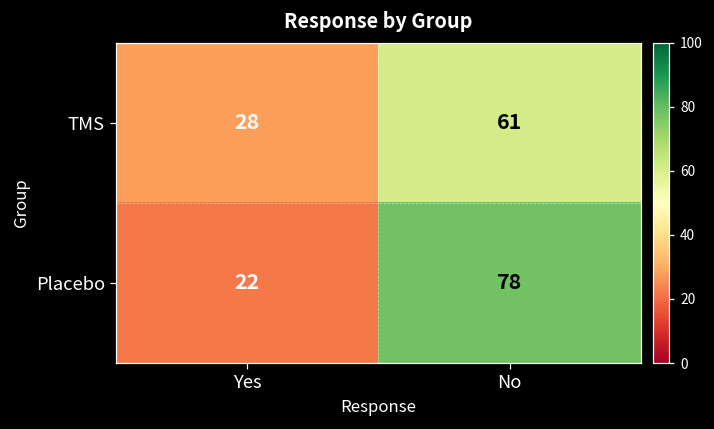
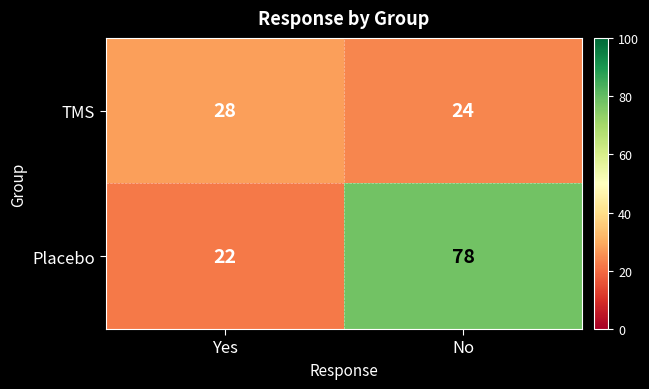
  {
    "TMS": {
      "Yes": 28,
-     "No": 61
+     "No": 24
    },
    "Placebo": {
      "Yes": 22,
      "No": 78
    }
  }
